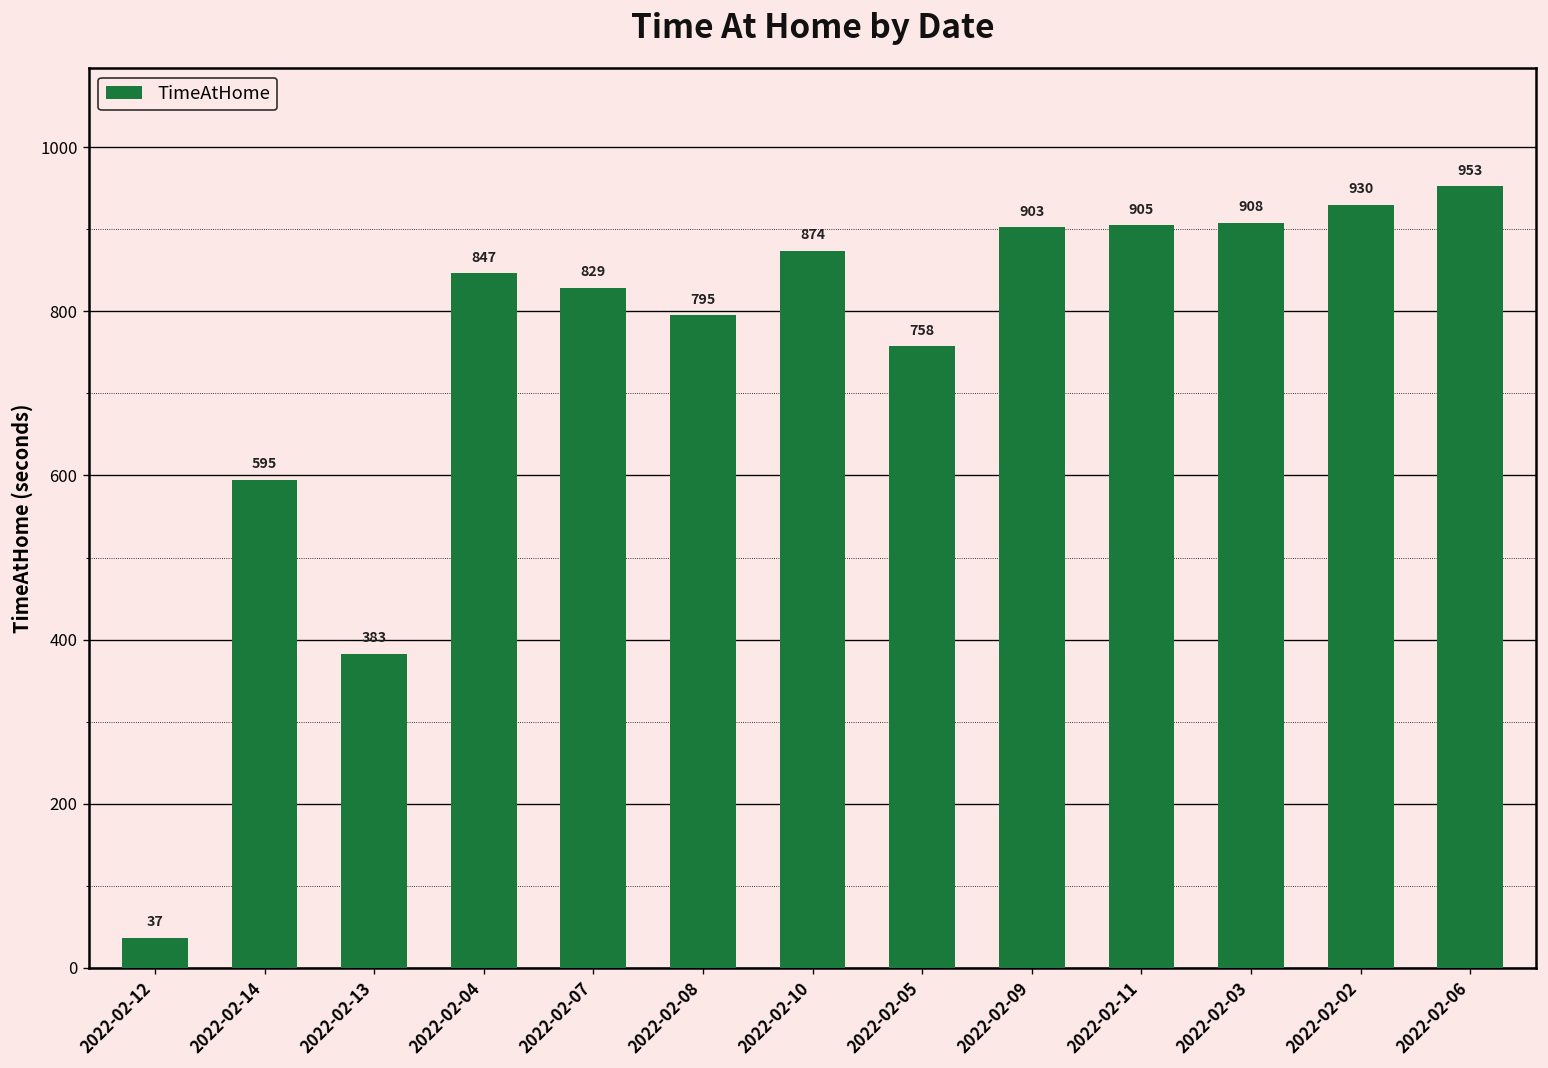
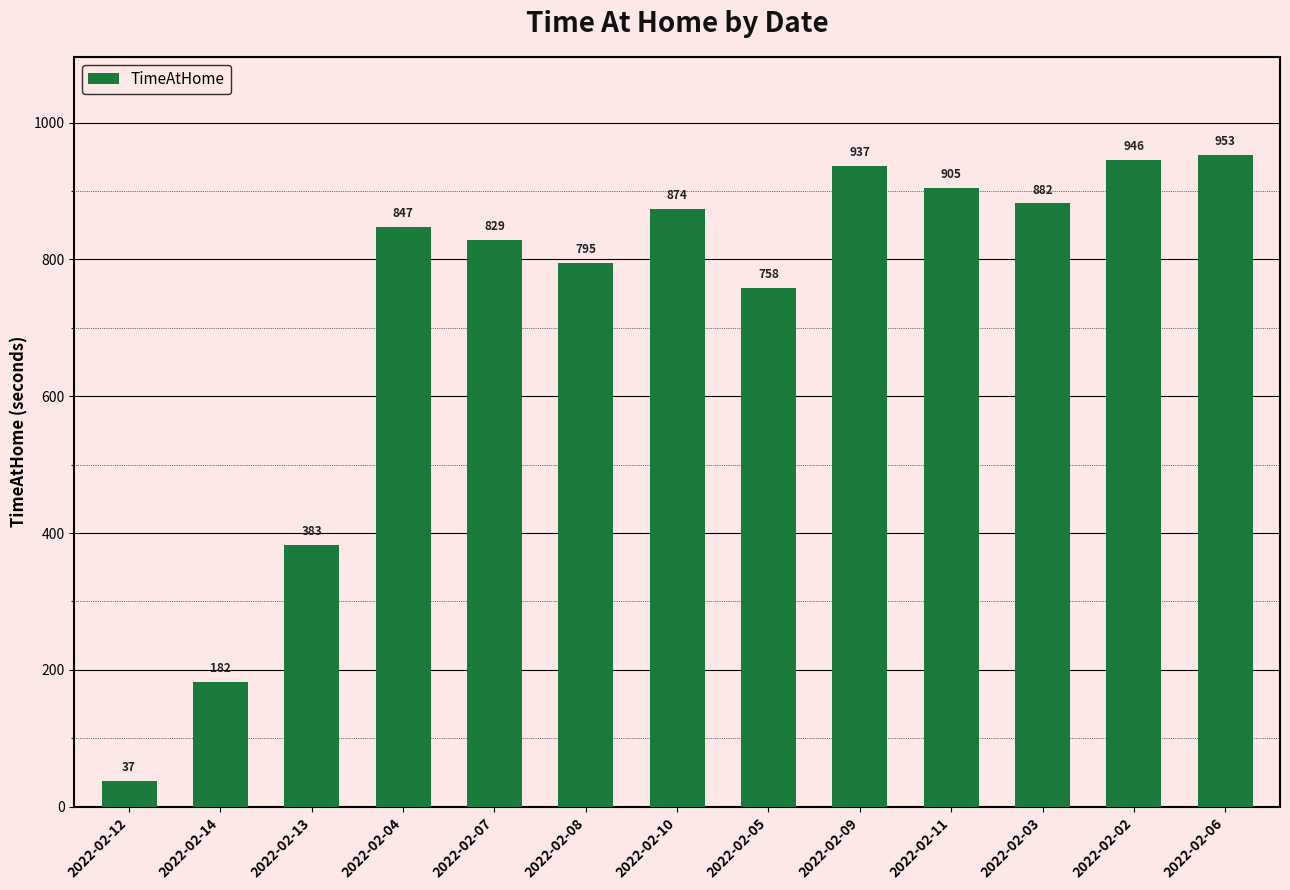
  {
    "2022-02-12": 37,
-   "2022-02-14": 595,
+   "2022-02-14": 182,
    "2022-02-13": 383,
    "2022-02-04": 847,
    "2022-02-07": 829,
    "2022-02-08": 795,
    "2022-02-10": 874,
    "2022-02-05": 758,
-   "2022-02-09": 903,
+   "2022-02-09": 937,
    "2022-02-11": 905,
-   "2022-02-03": 908,
-   "2022-02-02": 930,
+   "2022-02-03": 882,
+   "2022-02-02": 946,
    "2022-02-06": 953
  }
